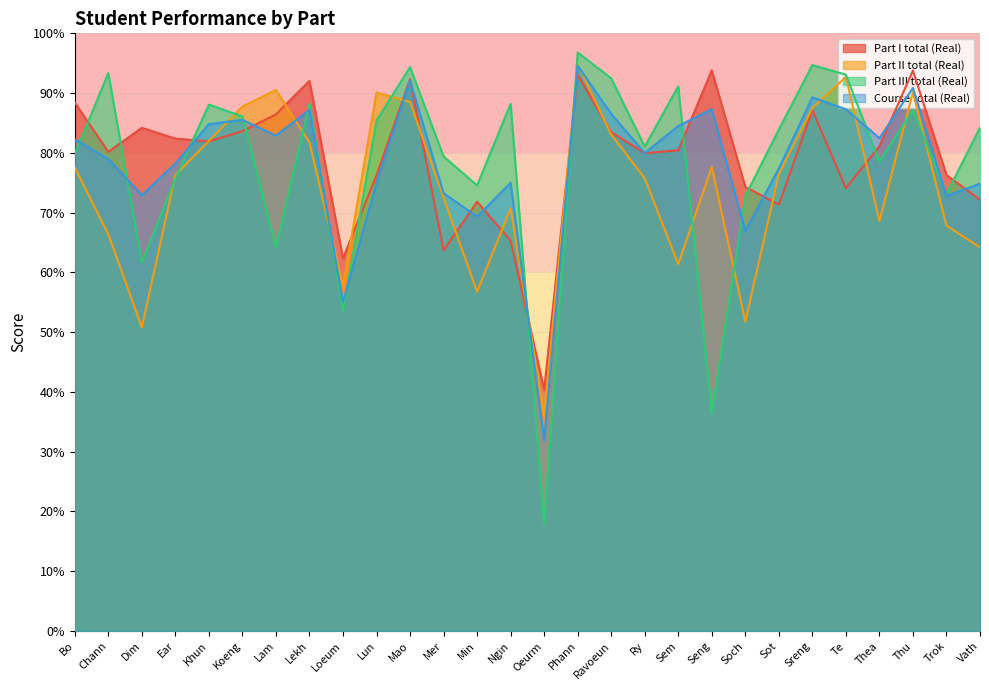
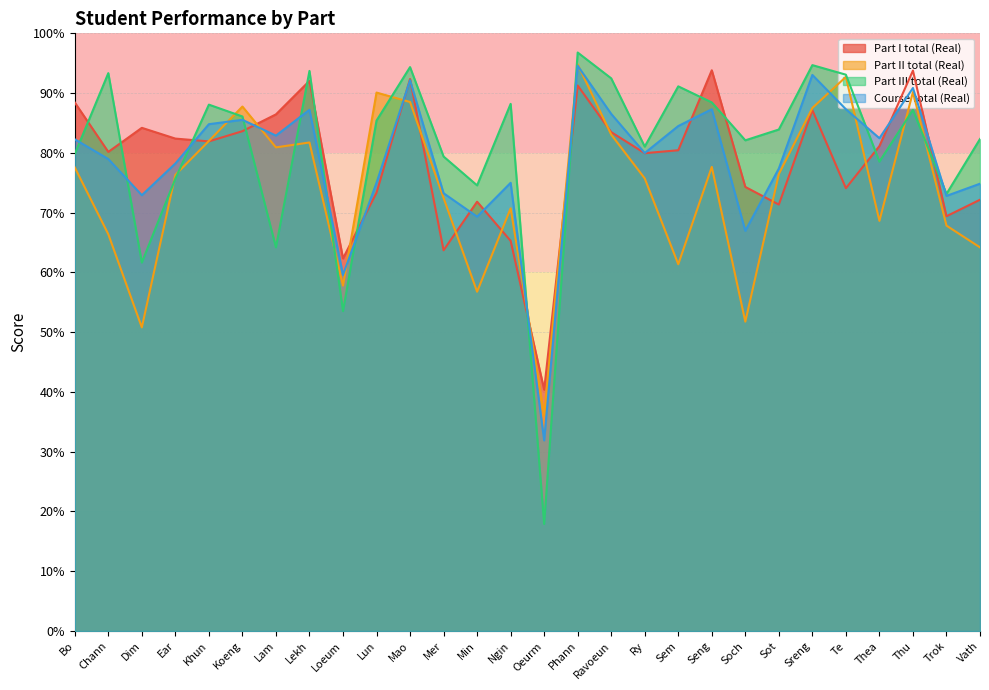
  {
    "Part I total (Real)": {
      "Bo": "88%",
      "Chann": "80%",
      "Dim": "84%",
      "Ear": "82%",
      "Koeng": "84%",
      "Lam": "86%",
      "Lekh": "92%",
      "Loeum": "62%",
-     "Lun": "76%",
+     "Lun": "73%",
      "Mer": "64%",
      "Min": "72%",
      "Ngin": "65%",
      "Oeurm": "40%",
-     "Phann": "93%",
+     "Phann": "91%",
      "Sem": "80%",
      "Seng": "94%",
      "Soch": "74%",
      "Sot": "71%",
      "Te": "74%",
      "Thea": "81%",
-     "Trok": "76%",
+     "Trok": "69%",
      "Vath": "72%"
    },
    "Part II total (Real)": {
      "Bo": "78%",
      "Chann": "66%",
      "Dim": "51%",
      "Ear": "76%",
      "Koeng": "88%",
-     "Lam": "91%",
+     "Lam": "81%",
      "Lekh": "82%",
      "Loeum": "58%",
      "Lun": "90%",
      "Mao": "89%",
      "Mer": "72%",
      "Min": "57%",
      "Ngin": "71%",
      "Oeurm": "36%",
      "Ry": "76%",
      "Sem": "61%",
      "Seng": "78%",
      "Soch": "52%",
      "Sot": "76%",
      "Thea": "69%",
      "Trok": "68%",
      "Vath": "64%"
    },
    "Part III total (Real)": {
      "Bo": "80%",
      "Chann": "93%",
      "Dim": "62%",
      "Ear": "76%",
      "Khun": "88%",
      "Koeng": "86%",
      "Lam": "64%",
-     "Lekh": "88%",
+     "Lekh": "94%",
      "Loeum": "54%",
      "Lun": "85%",
      "Mao": "94%",
      "Mer": "79%",
      "Min": "75%",
      "Ngin": "88%",
      "Oeurm": "18%",
      "Phann": "97%",
      "Ravoeun": "92%",
      "Ry": "81%",
      "Sem": "91%",
-     "Seng": "36%",
-     "Soch": "73%",
+     "Seng": "88%",
+     "Soch": "82%",
      "Sot": "84%",
      "Sreng": "95%",
      "Thea": "79%",
      "Thu": "87%",
-     "Vath": "84%"
+     "Vath": "82%"
    },
    "Course total (Real)": {
      "Bo": "82%",
      "Chann": "79%",
      "Dim": "73%",
      "Ear": "78%",
      "Khun": "85%",
      "Koeng": "86%",
      "Lam": "83%",
      "Lekh": "87%",
-     "Loeum": "55%",
+     "Loeum": "60%",
      "Lun": "75%",
      "Mer": "73%",
      "Min": "69%",
      "Ngin": "75%",
      "Oeurm": "32%",
      "Ravoeun": "87%",
      "Sem": "84%",
      "Seng": "87%",
      "Soch": "67%",
      "Sot": "77%",
-     "Sreng": "89%",
+     "Sreng": "93%",
      "Te": "87%",
      "Thea": "82%",
      "Vath": "75%"
    }
  }
